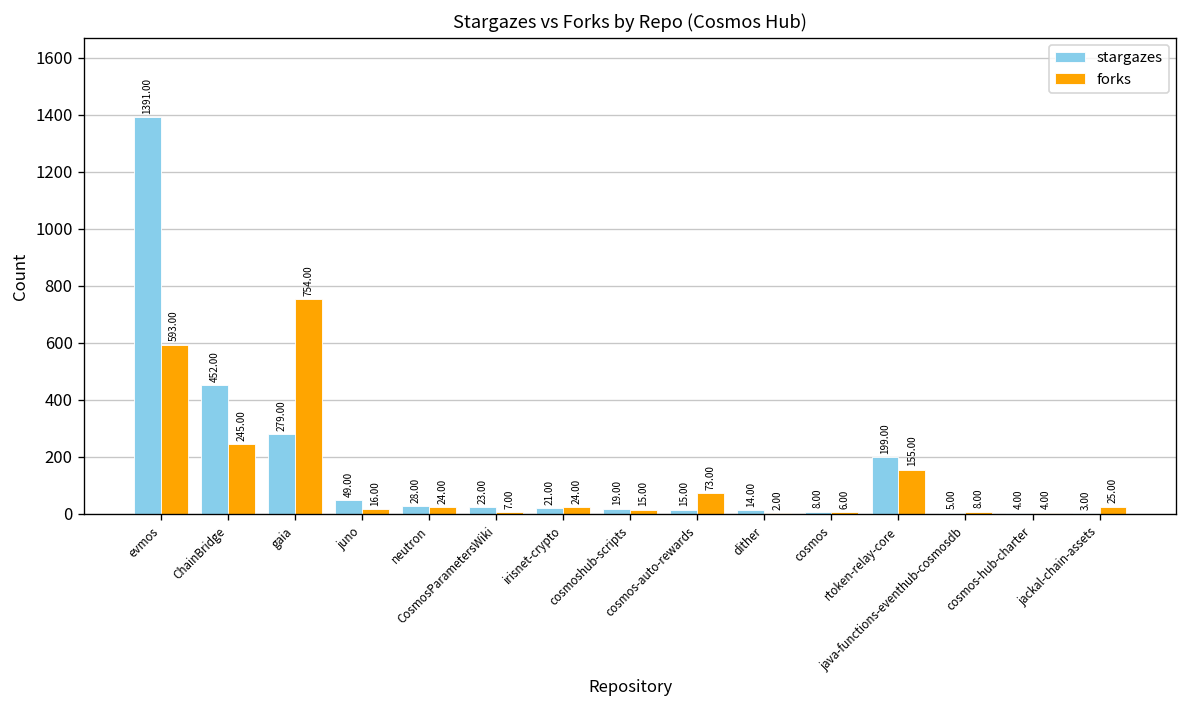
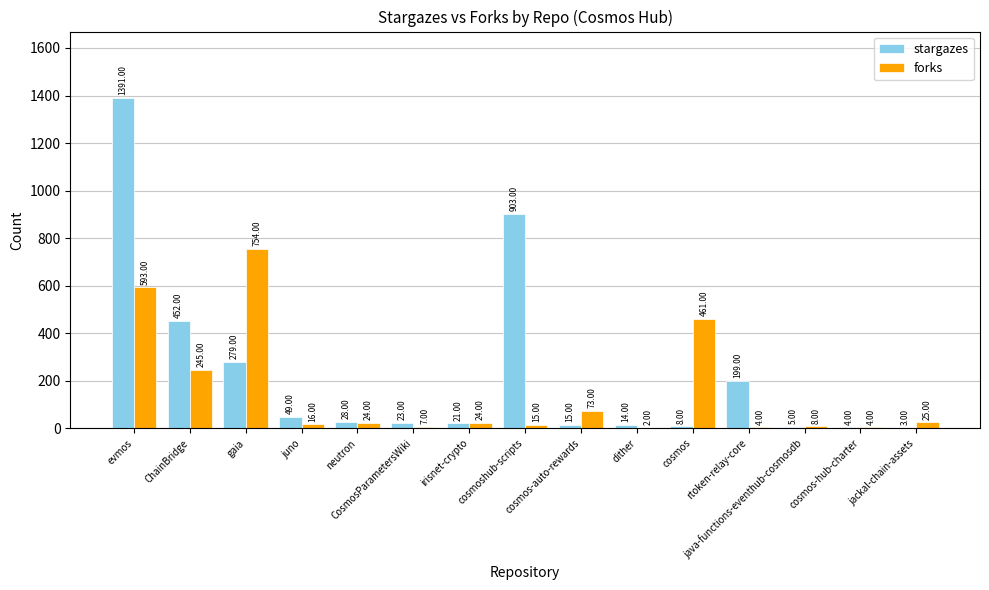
  {
    "stargazes": {
      "evmos": 1391.00,
      "ChainBridge": 452.00,
      "gaia": 279.00,
      "juno": 49.00,
      "neutron": 28.00,
      "CosmosParametersWiki": 23.00,
      "irisnet-crypto": 21.00,
-     "cosmoshub-scripts": 19.00,
+     "cosmoshub-scripts": 903.00,
      "cosmos-auto-rewards": 15.00,
      "dither": 14.00,
      "cosmos": 8.00,
      "rtoken-relay-core": 199.00,
      "java-functions-eventhub-cosmosdb": 5.00,
      "cosmos-hub-charter": 4.00,
      "jackal-chain-assets": 3.00
    },
    "forks": {
      "evmos": 593.00,
      "ChainBridge": 245.00,
      "gaia": 754.00,
      "juno": 16.00,
      "neutron": 24.00,
      "CosmosParametersWiki": 7.00,
      "irisnet-crypto": 24.00,
      "cosmoshub-scripts": 15.00,
      "cosmos-auto-rewards": 73.00,
      "dither": 2.00,
-     "cosmos": 6.00,
-     "rtoken-relay-core": 155.00,
+     "cosmos": 461.00,
+     "rtoken-relay-core": 4.00,
      "java-functions-eventhub-cosmosdb": 8.00,
      "cosmos-hub-charter": 4.00,
      "jackal-chain-assets": 25.00
    }
  }
